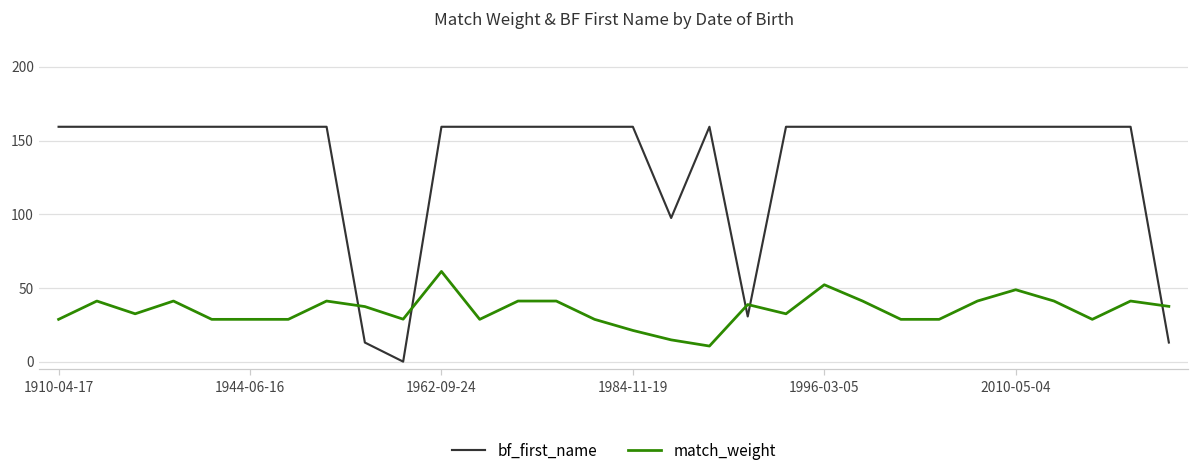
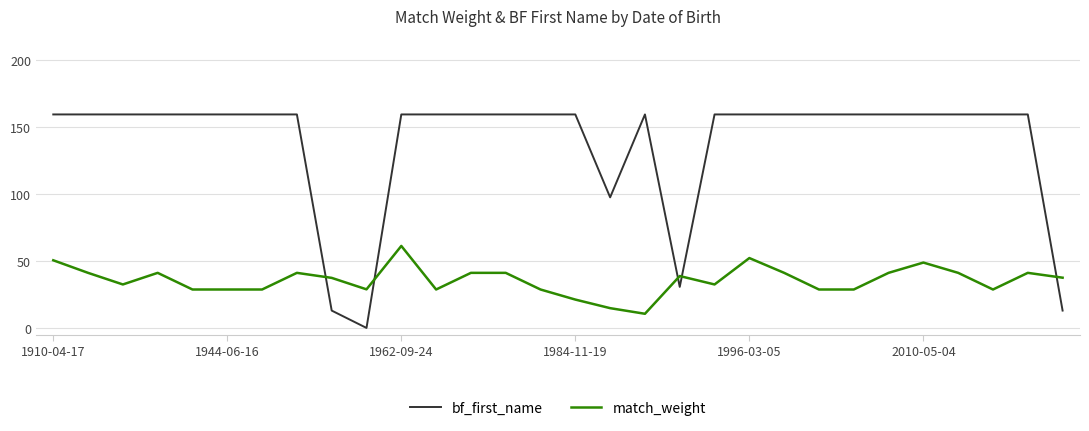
  {
    "bf_first_name": {
      "1910-04-17": 159,
      "1944-06-16": 159,
      "1962-09-24": 159,
      "1984-11-19": 159,
      "1996-03-05": 159,
      "2010-05-04": 159
    },
    "match_weight": {
-     "1910-04-17": 29,
+     "1910-04-17": 51,
      "1944-06-16": 29,
      "1962-09-24": 61,
      "1984-11-19": 21,
      "1996-03-05": 52,
      "2010-05-04": 49
    }
  }
